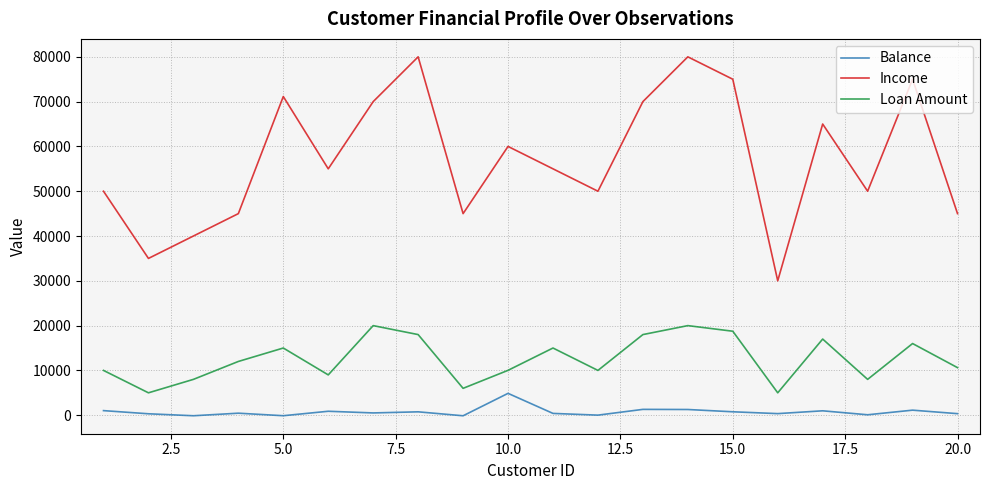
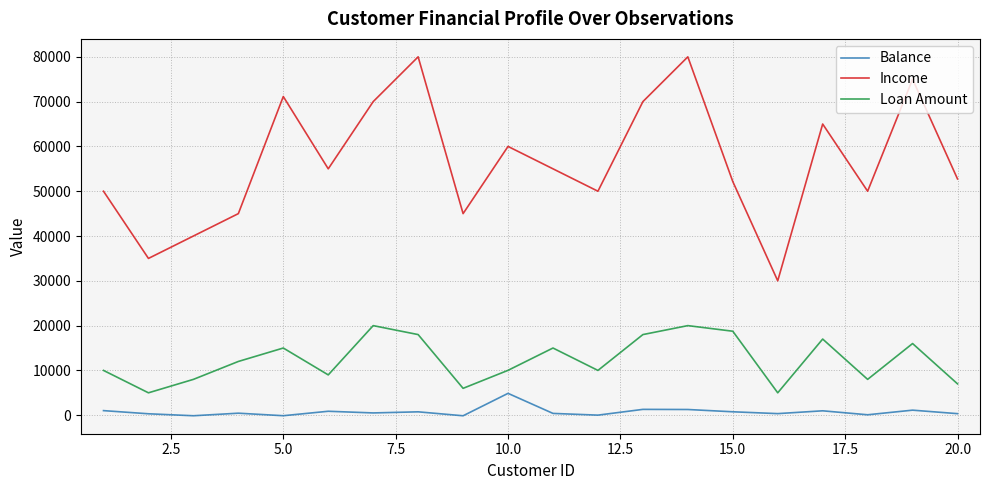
  {
    "Balance": {
      "5.0": 0,
      "10.0": 5000,
      "15.0": 1000,
      "20.0": 0
    },
    "Income": {
      "5.0": 71000,
      "10.0": 60000,
-     "15.0": 75000,
-     "20.0": 45000
+     "15.0": 52000,
+     "20.0": 53000
    },
    "Loan Amount": {
      "5.0": 15000,
      "10.0": 10000,
      "15.0": 19000,
-     "20.0": 11000
+     "20.0": 7000
    }
  }
